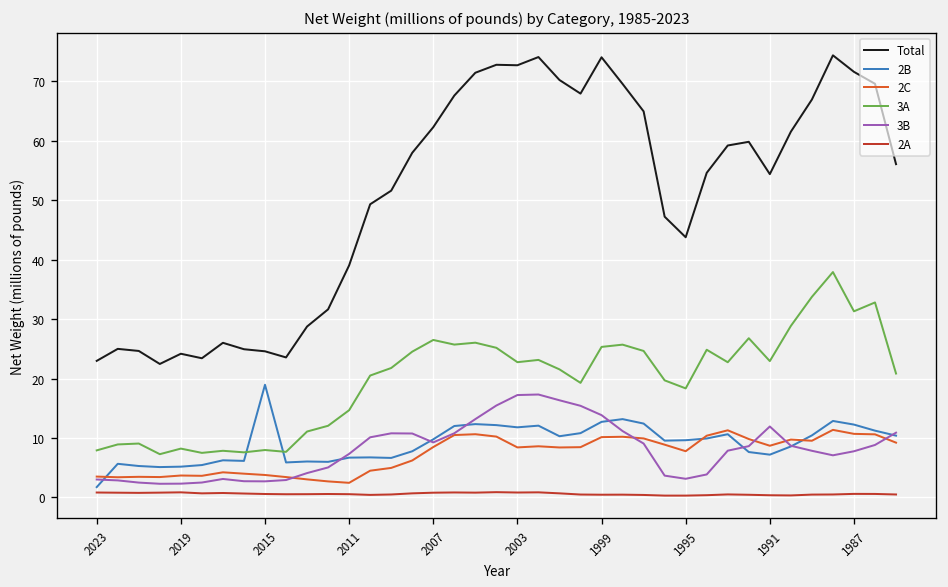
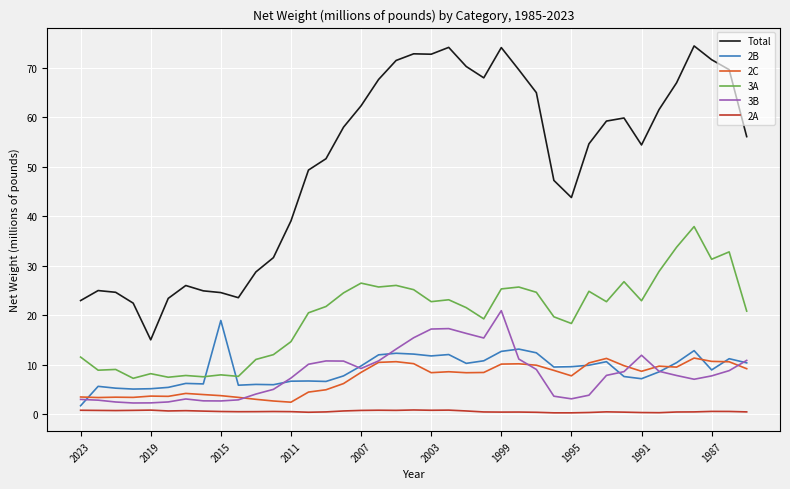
  {
    "Total": {
      "2023": 23,
-     "2019": 24,
+     "2019": 15,
      "2015": 25,
      "2011": 39,
      "2007": 62,
      "2003": 73,
      "1999": 74,
      "1995": 44,
      "1991": 54,
      "1987": 72
    },
    "2B": {
      "2023": 2,
      "2019": 5,
      "2015": 19,
      "2011": 7,
      "2007": 10,
      "2003": 12,
      "1999": 13,
      "1995": 10,
      "1991": 7,
-     "1987": 12
+     "1987": 9
    },
    "3A": {
-     "2023": 8,
+     "2023": 12,
      "2019": 8,
      "2015": 8,
      "2011": 15,
      "2007": 26,
      "2003": 23,
      "1999": 25,
      "1995": 18,
      "1991": 23,
      "1987": 31
    },
    "3B": {
      "2019": 2,
      "2015": 3,
      "2011": 7,
      "2007": 9,
      "2003": 17,
-     "1999": 14,
+     "1999": 21,
      "1995": 3,
      "1991": 12,
      "1987": 8
    }
  }
